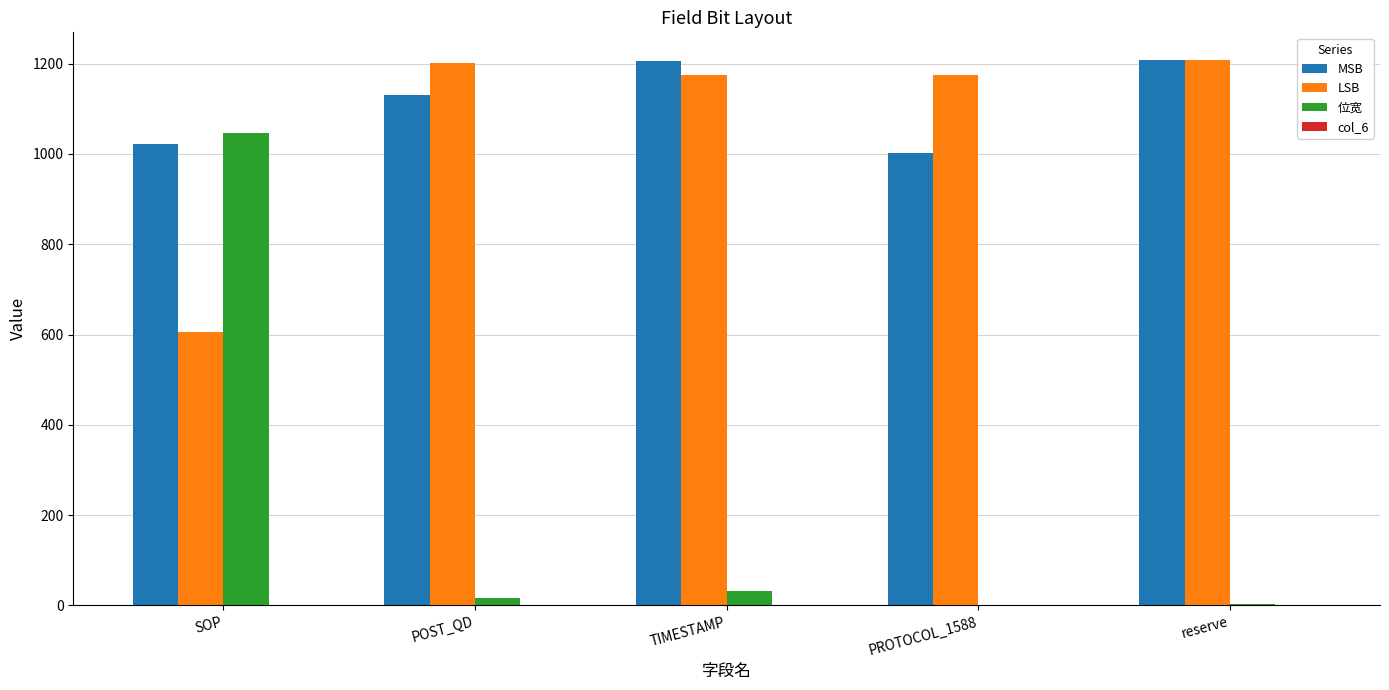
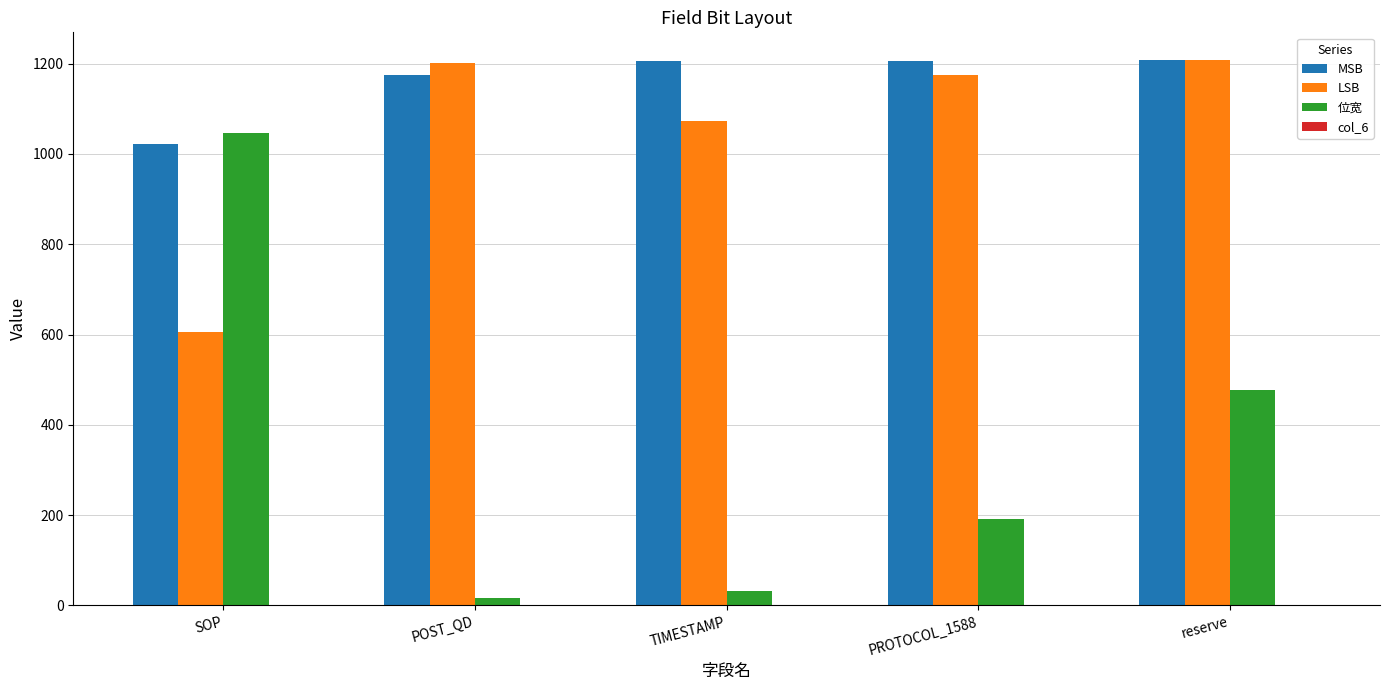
  {
    "MSB": {
      "SOP": 1020,
-     "POST_QD": 1130,
+     "POST_QD": 1170,
      "TIMESTAMP": 1210,
-     "PROTOCOL_1588": 1000,
+     "PROTOCOL_1588": 1210,
      "reserve": 1210
    },
    "LSB": {
      "SOP": 610,
      "POST_QD": 1200,
-     "TIMESTAMP": 1180,
+     "TIMESTAMP": 1070,
      "PROTOCOL_1588": 1180,
      "reserve": 1210
    },
    "位宽": {
      "SOP": 1050,
      "POST_QD": 20,
      "TIMESTAMP": 30,
-     "PROTOCOL_1588": 0,
-     "reserve": 0
+     "PROTOCOL_1588": 190,
+     "reserve": 480
    }
  }
